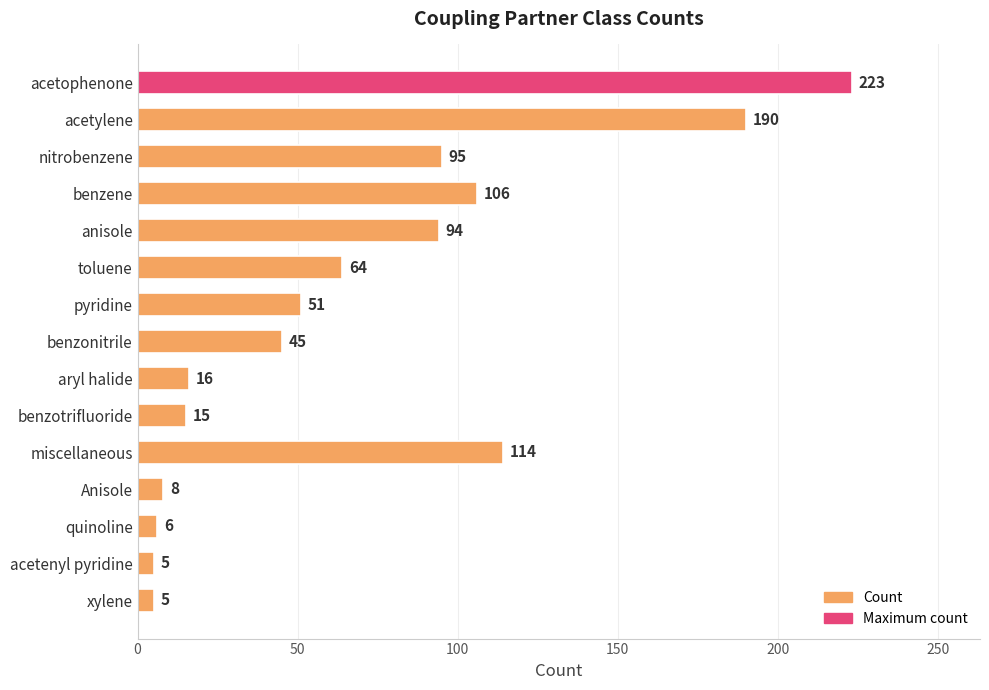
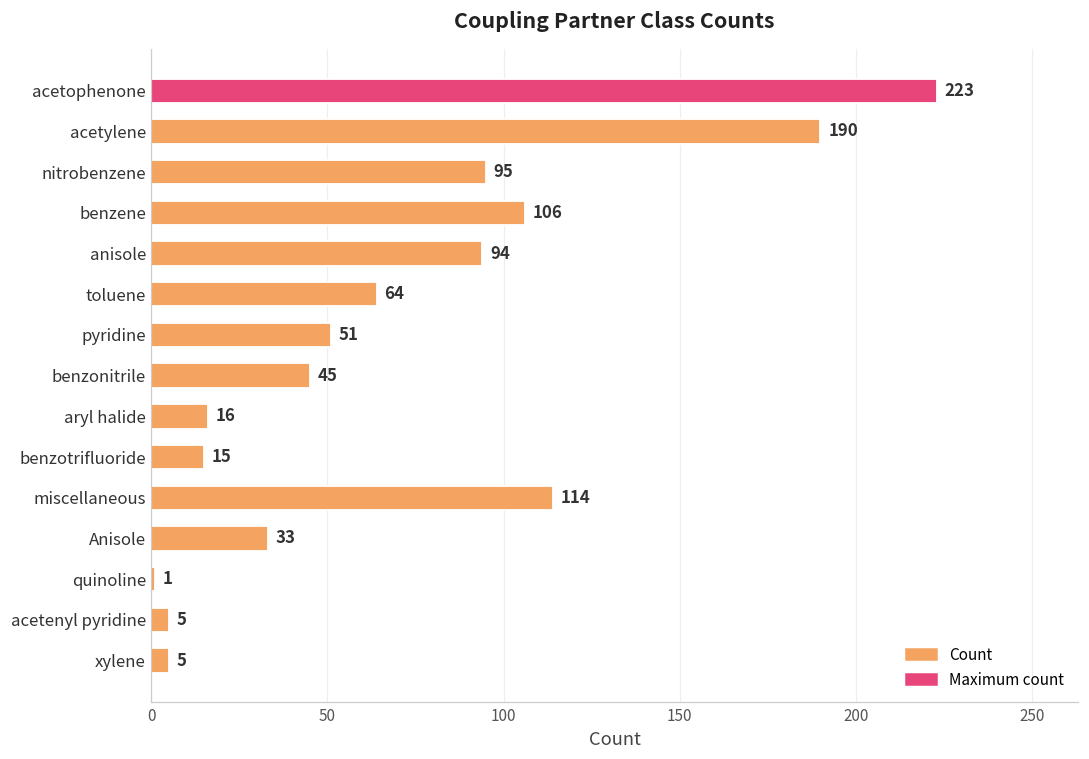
  {
    "acetophenone": 223,
    "acetylene": 190,
    "nitrobenzene": 95,
    "benzene": 106,
    "anisole": 94,
    "toluene": 64,
    "pyridine": 51,
    "benzonitrile": 45,
    "aryl halide": 16,
    "benzotrifluoride": 15,
    "miscellaneous": 114,
-   "Anisole": 8,
-   "quinoline": 6,
+   "Anisole": 33,
+   "quinoline": 1,
    "acetenyl pyridine": 5,
    "xylene": 5
  }
